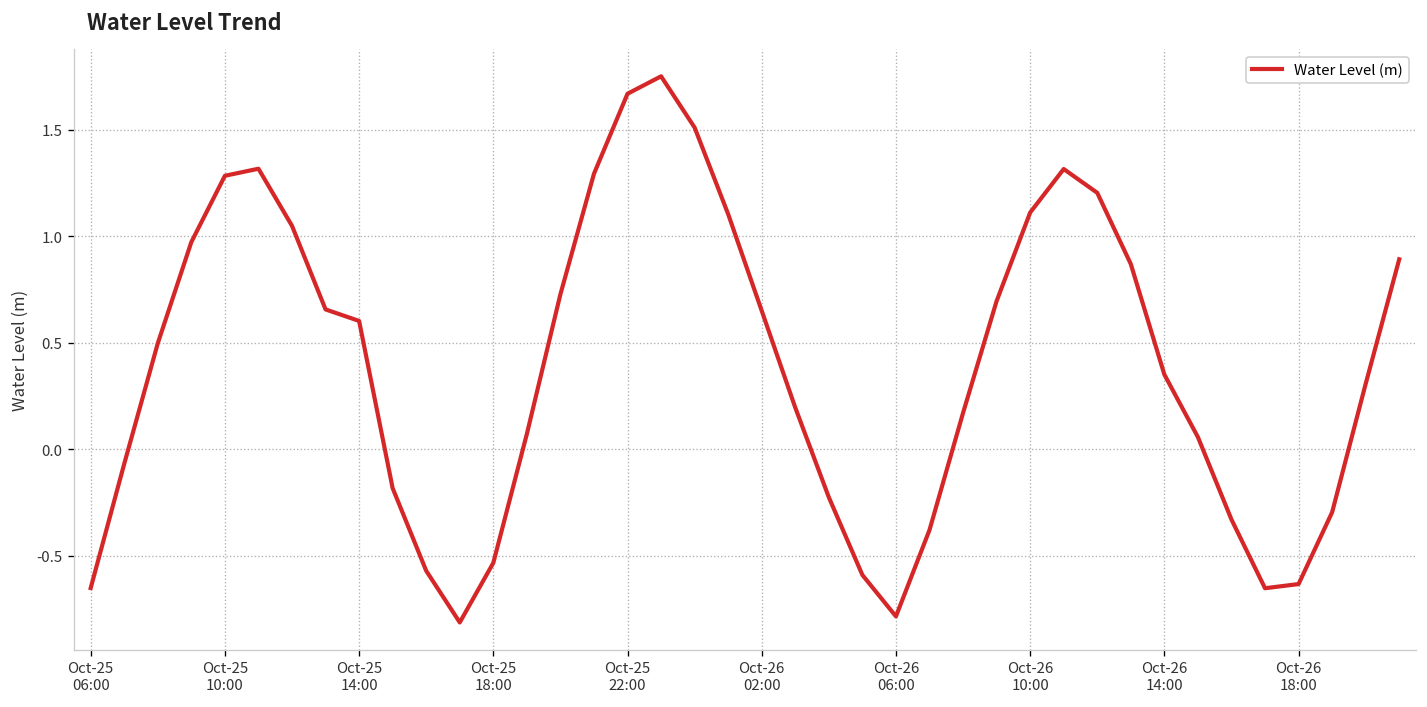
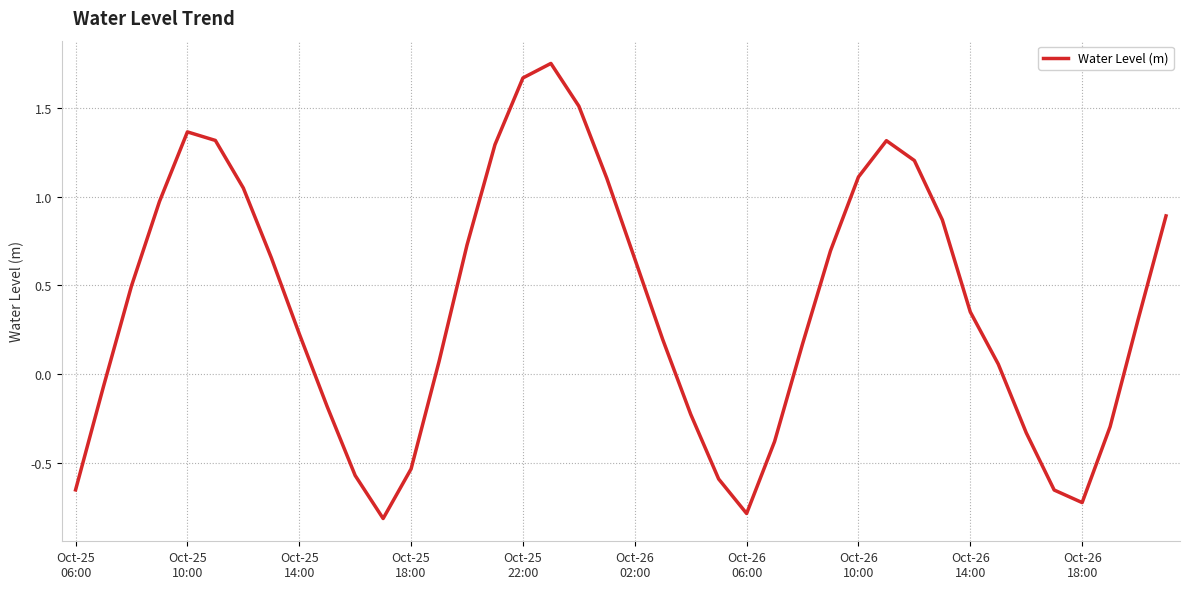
  {
    "Oct-25 06:00": -0.65,
-   "Oct-25 10:00": 1.28,
-   "Oct-25 14:00": 0.60,
+   "Oct-25 10:00": 1.37,
+   "Oct-25 14:00": 0.23,
    "Oct-25 18:00": -0.53,
    "Oct-25 22:00": 1.67,
    "Oct-26 02:00": 0.65,
    "Oct-26 06:00": -0.78,
    "Oct-26 10:00": 1.11,
    "Oct-26 14:00": 0.35,
-   "Oct-26 18:00": -0.63
+   "Oct-26 18:00": -0.72
  }
